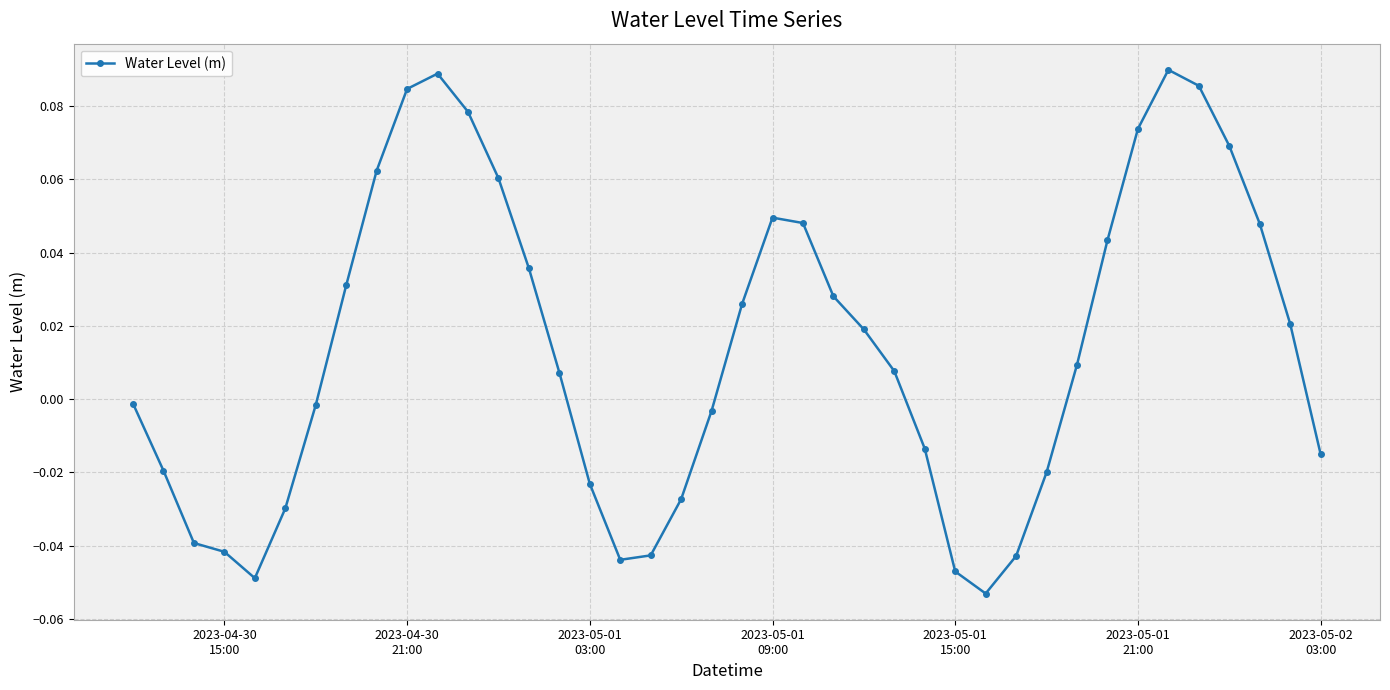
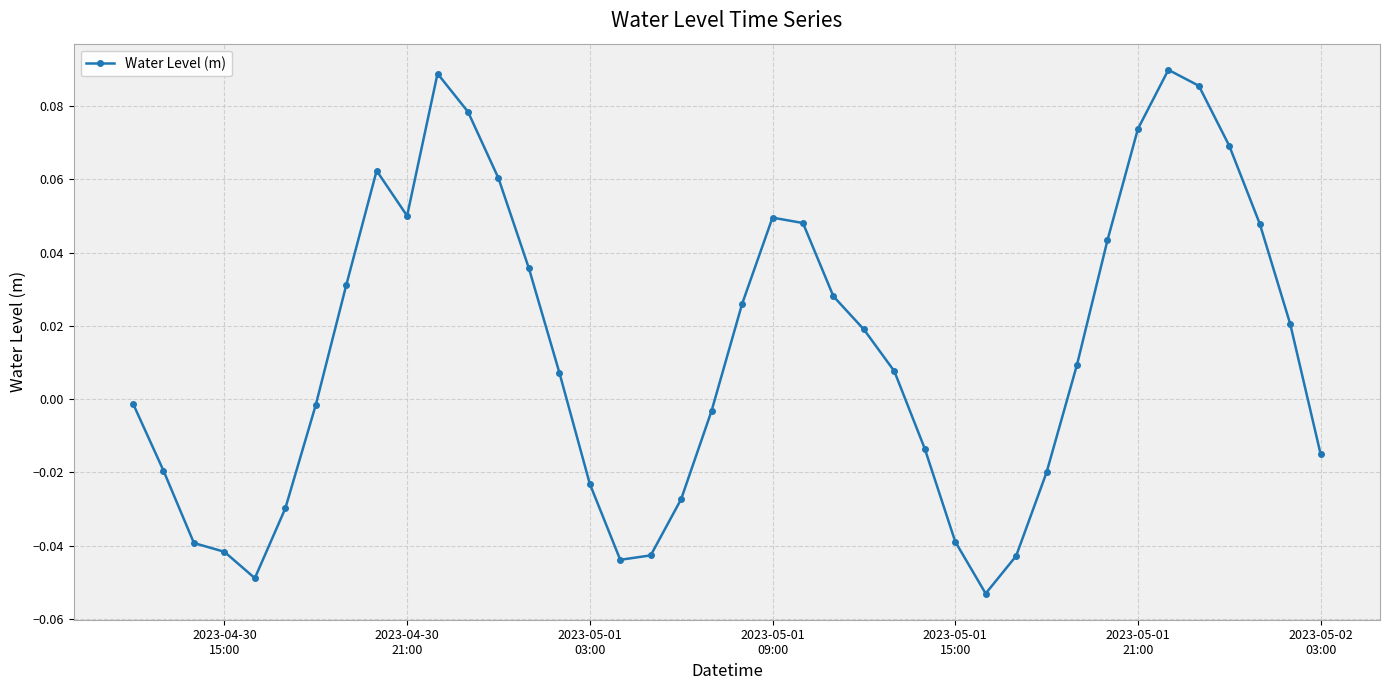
  {
    "2023-04-30 15:00": -0.042,
-   "2023-04-30 21:00": 0.085,
+   "2023-04-30 21:00": 0.050,
    "2023-05-01 03:00": -0.023,
    "2023-05-01 09:00": 0.050,
-   "2023-05-01 15:00": -0.047,
+   "2023-05-01 15:00": -0.039,
    "2023-05-01 21:00": 0.074,
    "2023-05-02 03:00": -0.015
  }
